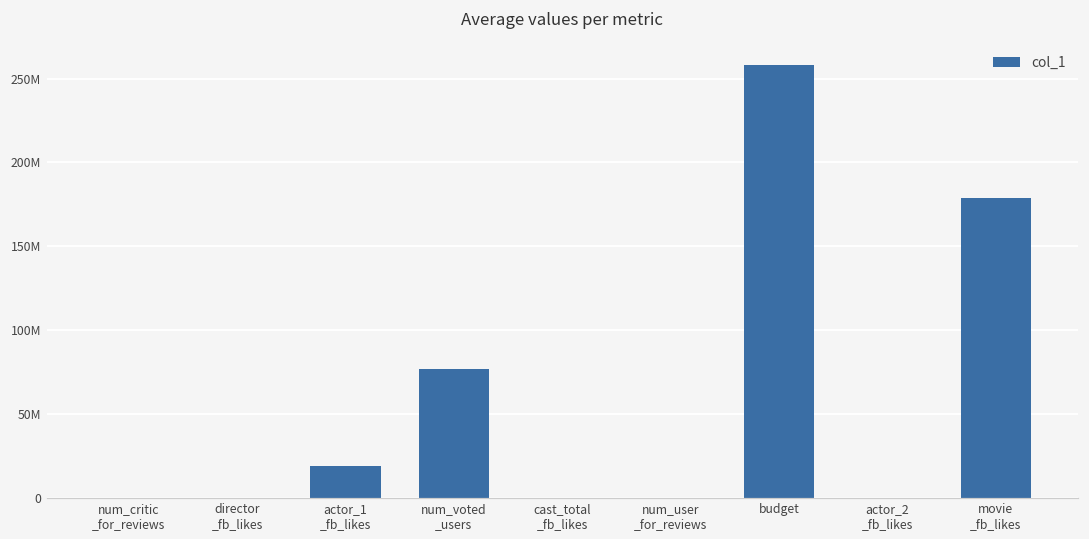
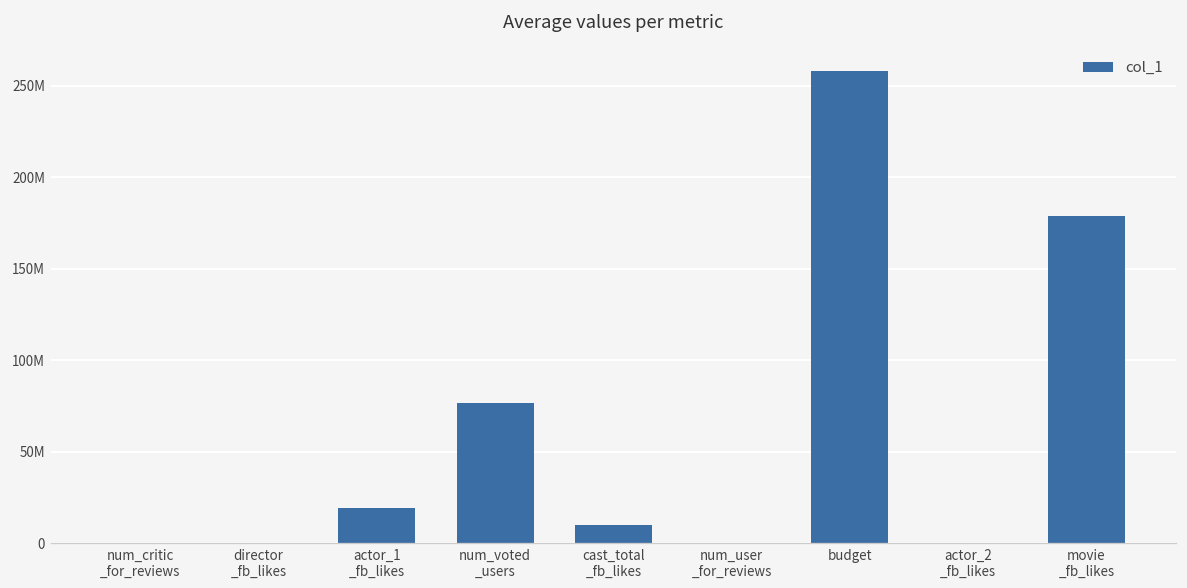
  {
    "actor_1 _fb_likes": 19000000,
    "num_voted _users": 77000000,
-   "cast_total _fb_likes": 0,
+   "cast_total _fb_likes": 10000000,
    "budget": 258000000,
    "movie _fb_likes": 179000000
  }
